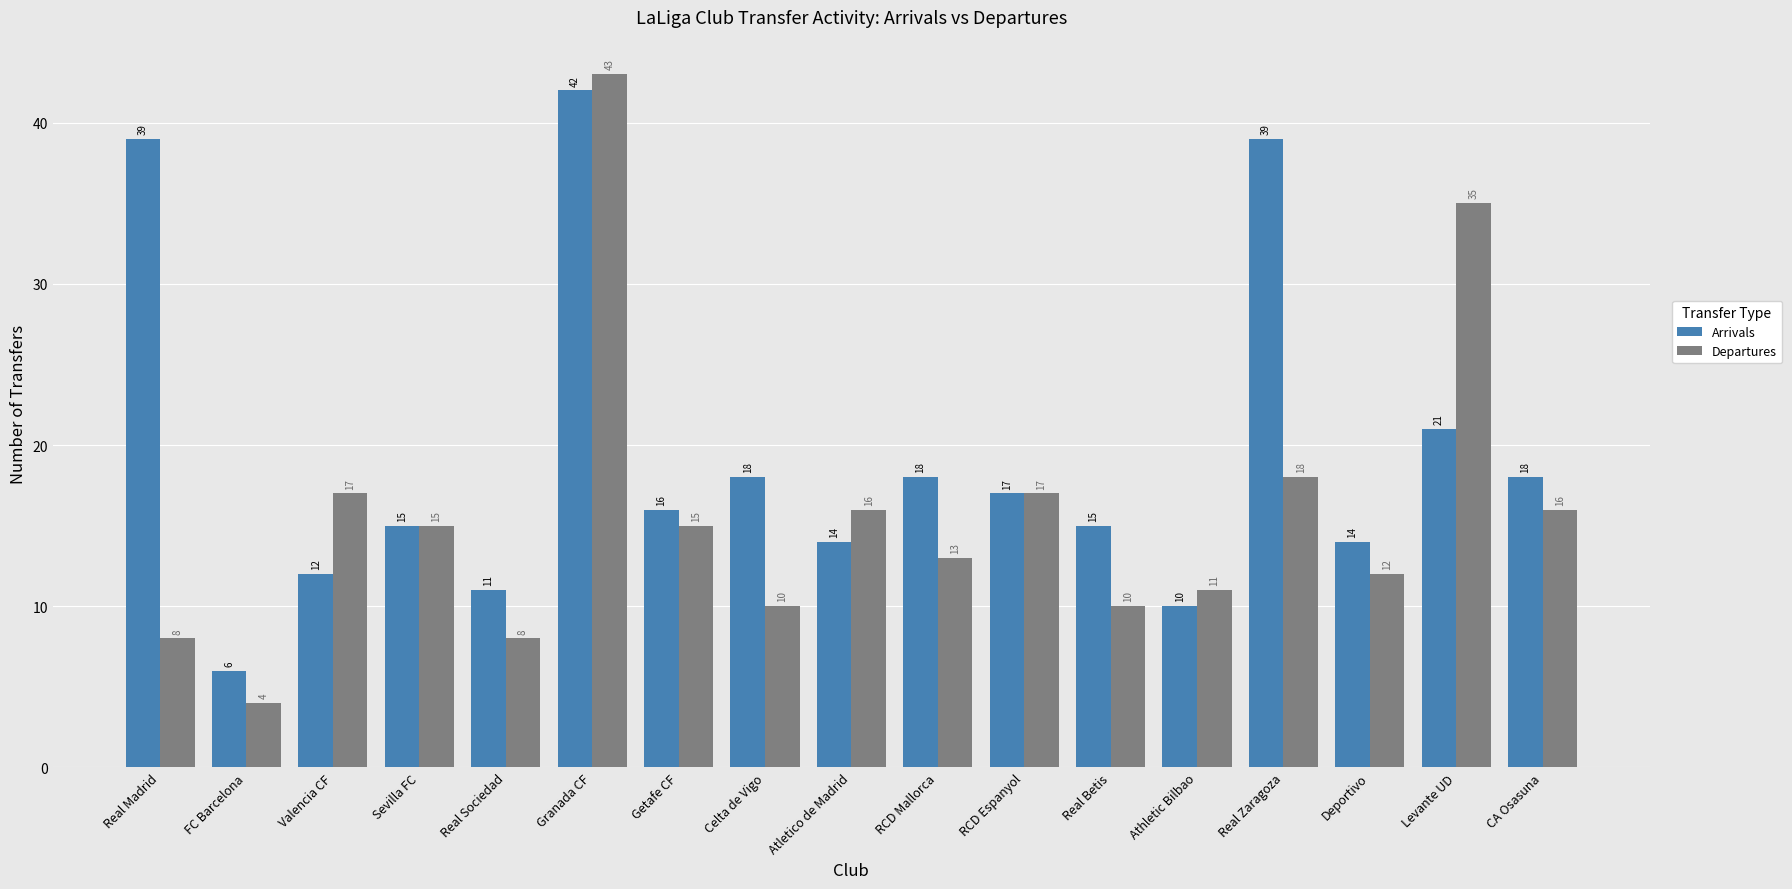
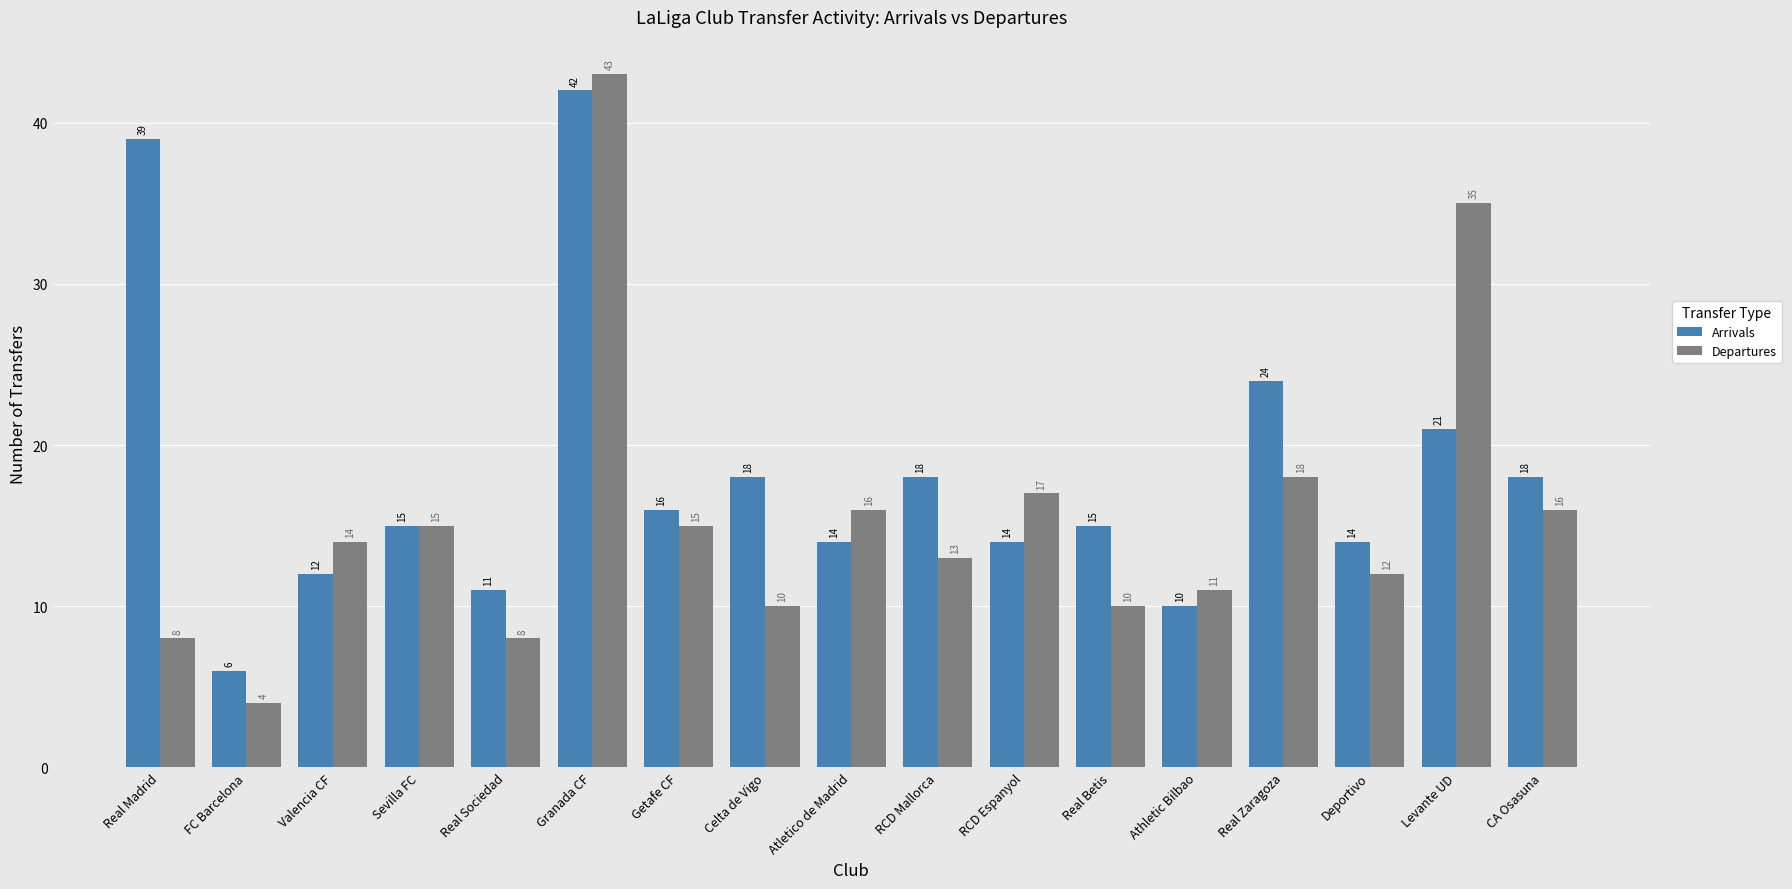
  {
    "Arrivals": {
      "Real Madrid": 39,
      "FC Barcelona": 6,
      "Valencia CF": 12,
      "Sevilla FC": 15,
      "Real Sociedad": 11,
      "Granada CF": 42,
      "Getafe CF": 16,
      "Celta de Vigo": 18,
      "Atletico de Madrid": 14,
      "RCD Mallorca": 18,
-     "RCD Espanyol": 17,
+     "RCD Espanyol": 14,
      "Real Betis": 15,
      "Athletic Bilbao": 10,
-     "Real Zaragoza": 39,
+     "Real Zaragoza": 24,
      "Deportivo": 14,
      "Levante UD": 21,
      "CA Osasuna": 18
    },
    "Departures": {
      "Real Madrid": 8,
      "FC Barcelona": 4,
-     "Valencia CF": 17,
+     "Valencia CF": 14,
      "Sevilla FC": 15,
      "Real Sociedad": 8,
      "Granada CF": 43,
      "Getafe CF": 15,
      "Celta de Vigo": 10,
      "Atletico de Madrid": 16,
      "RCD Mallorca": 13,
      "RCD Espanyol": 17,
      "Real Betis": 10,
      "Athletic Bilbao": 11,
      "Real Zaragoza": 18,
      "Deportivo": 12,
      "Levante UD": 35,
      "CA Osasuna": 16
    }
  }
